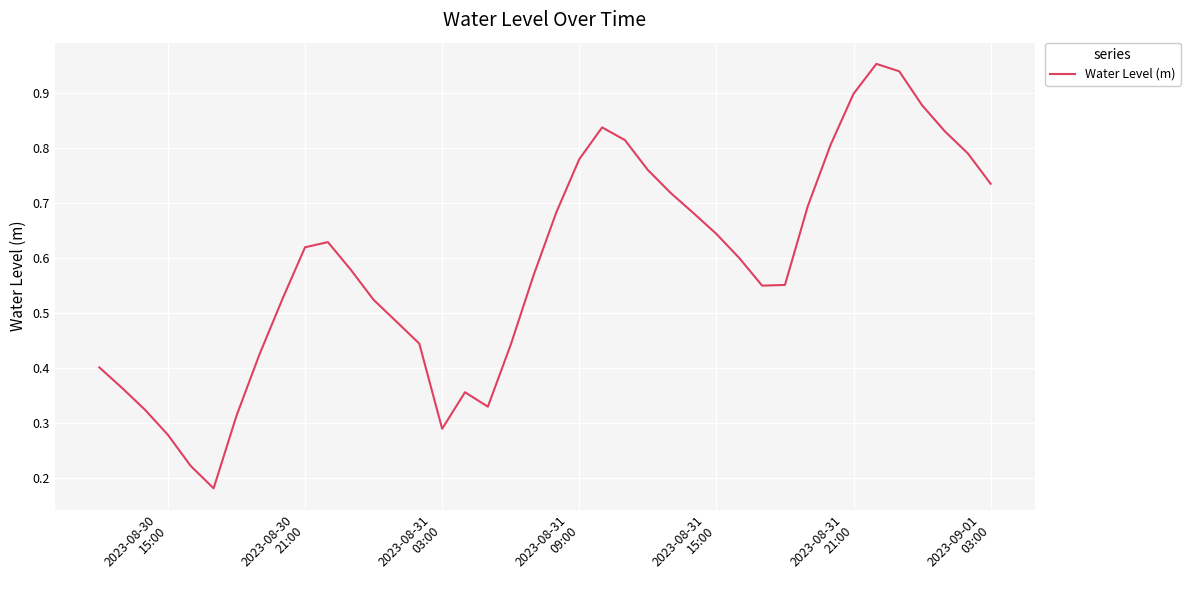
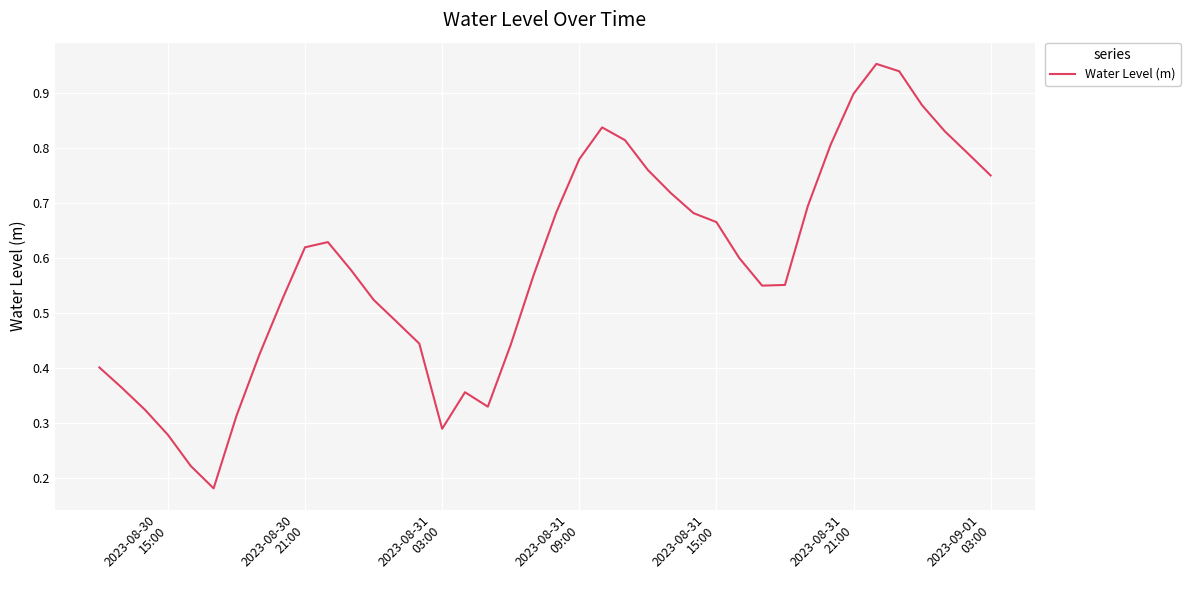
  {
    "2023-08-30 15:00": 0.28,
    "2023-08-30 21:00": 0.62,
    "2023-08-31 03:00": 0.29,
    "2023-08-31 09:00": 0.78,
-   "2023-08-31 15:00": 0.64,
+   "2023-08-31 15:00": 0.67,
    "2023-08-31 21:00": 0.90,
-   "2023-09-01 03:00": 0.74
+   "2023-09-01 03:00": 0.75
  }
